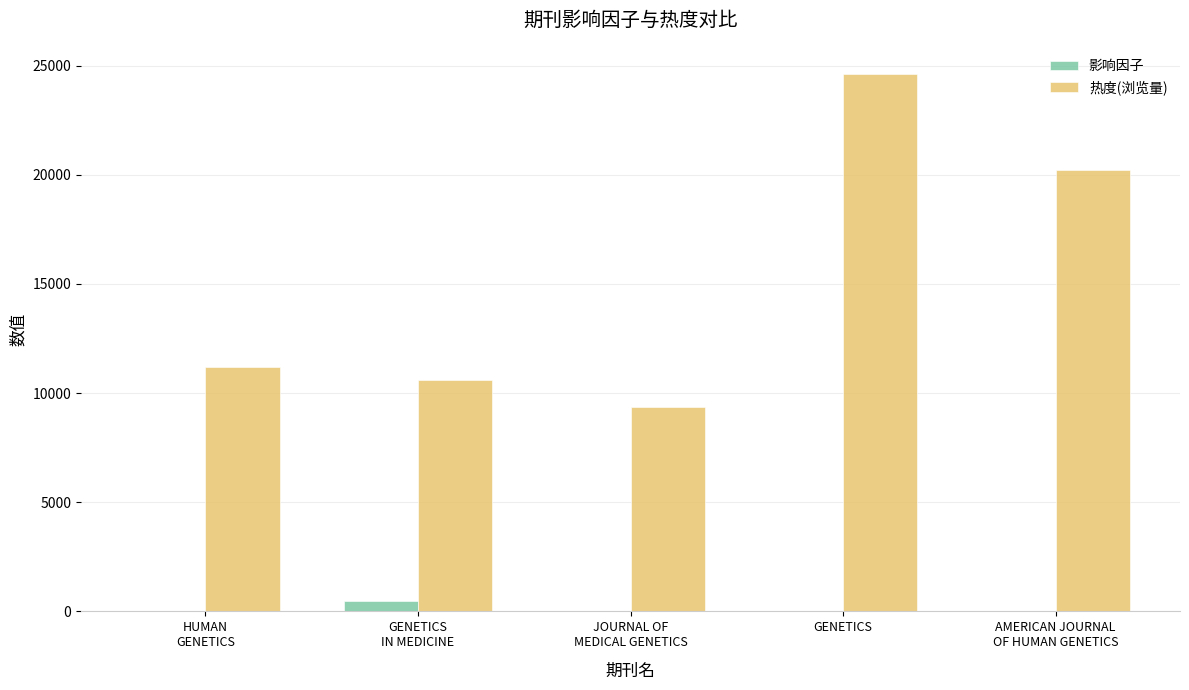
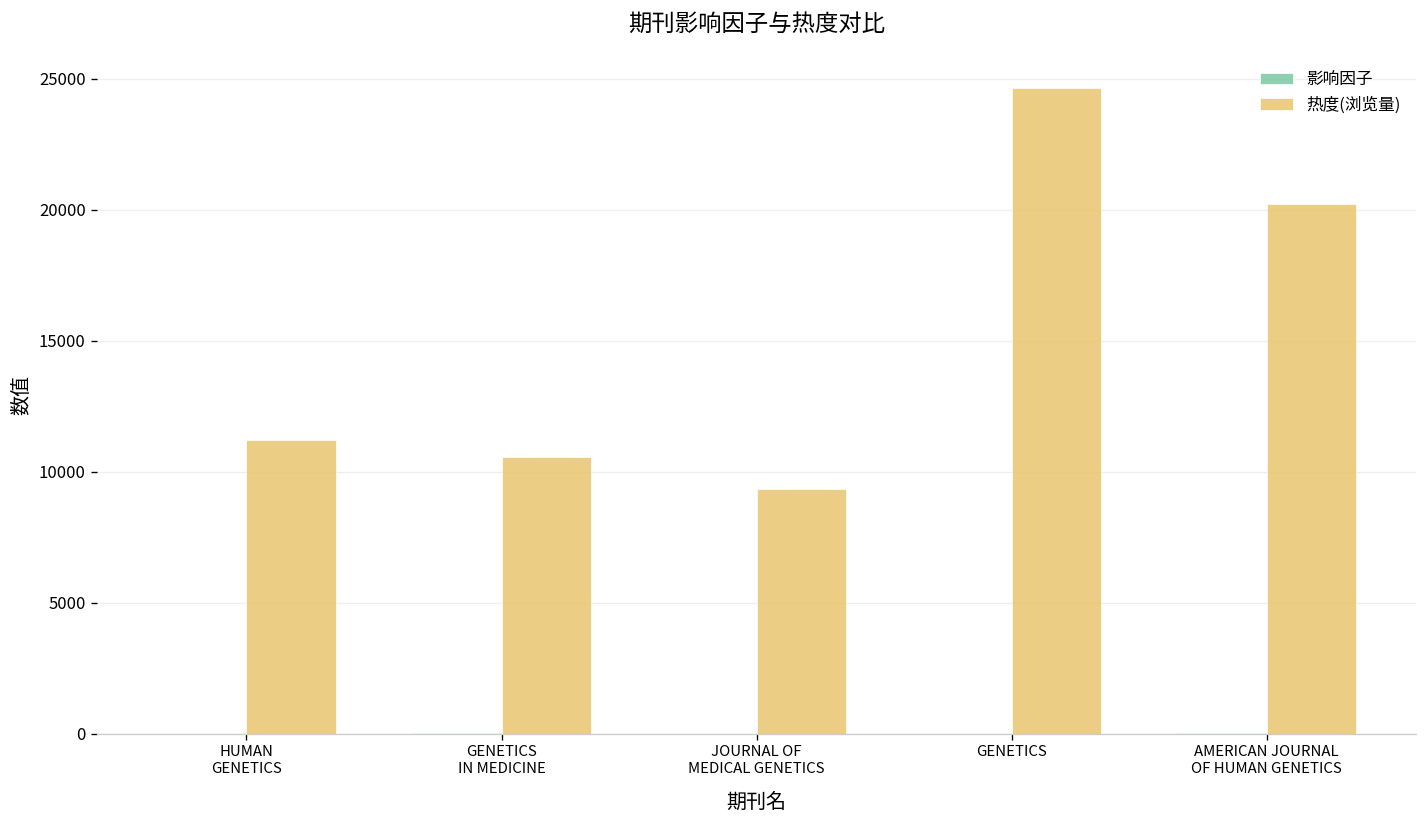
  {
    "影响因子": {
-     "GENETICS IN MEDICINE": 500
+     "GENETICS IN MEDICINE": 0
    },
    "热度(浏览量)": {
      "HUMAN GENETICS": 11200,
      "GENETICS IN MEDICINE": 10600,
      "JOURNAL OF MEDICAL GENETICS": 9400,
      "GENETICS": 24600,
      "AMERICAN JOURNAL OF HUMAN GENETICS": 20200
    }
  }
